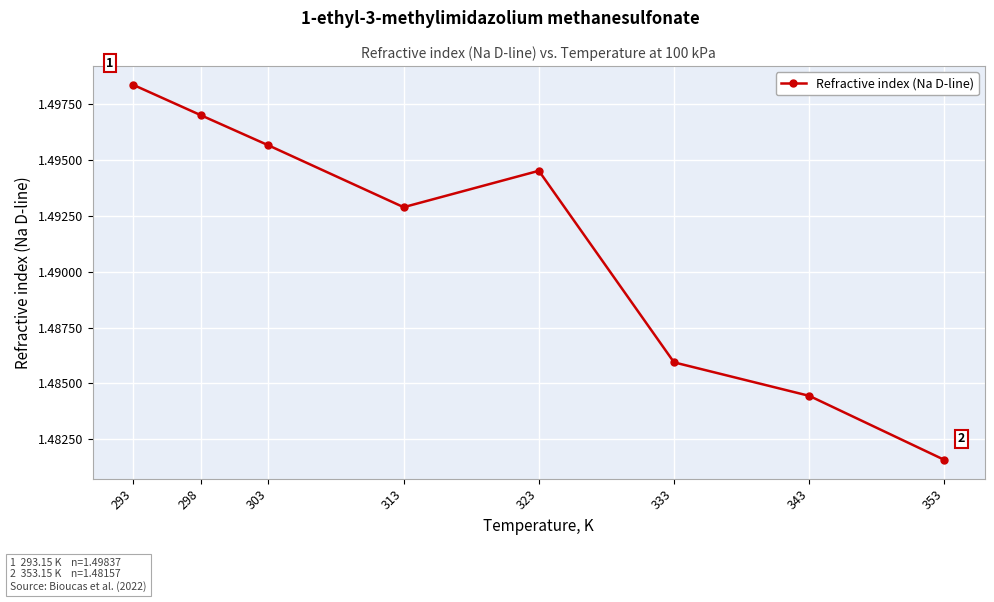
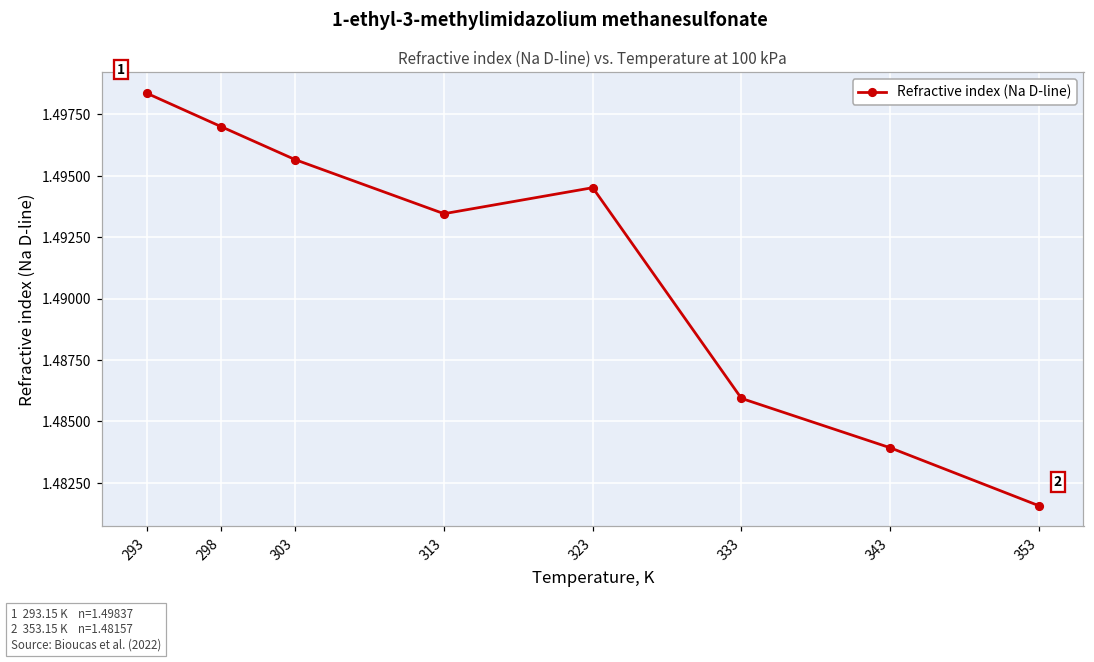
  {
    "298": 1.4970,
    "303": 1.4957,
-   "313": 1.4929,
+   "313": 1.4935,
    "323": 1.4945,
    "333": 1.4859,
-   "343": 1.4844
+   "343": 1.4839
  }
